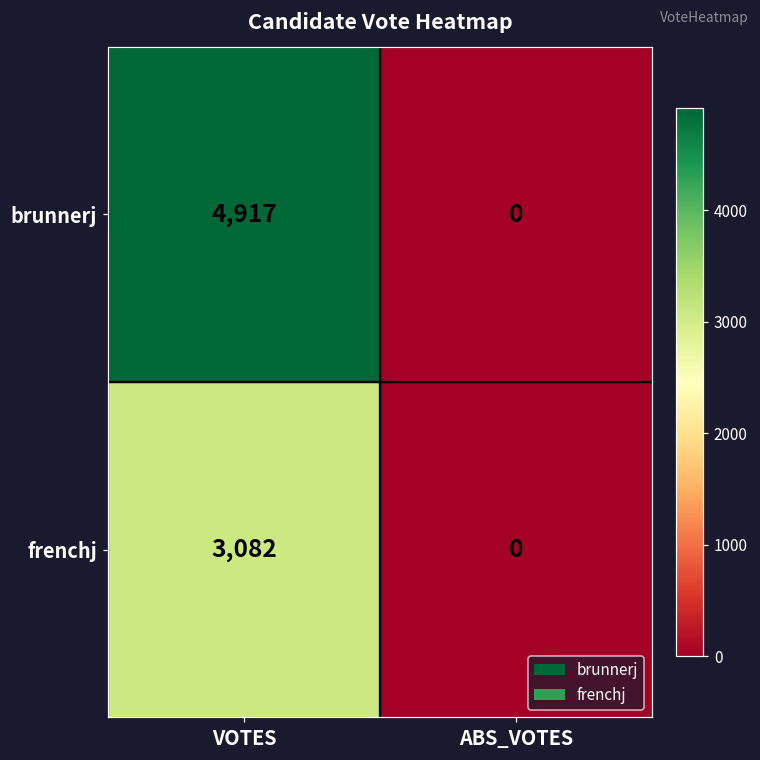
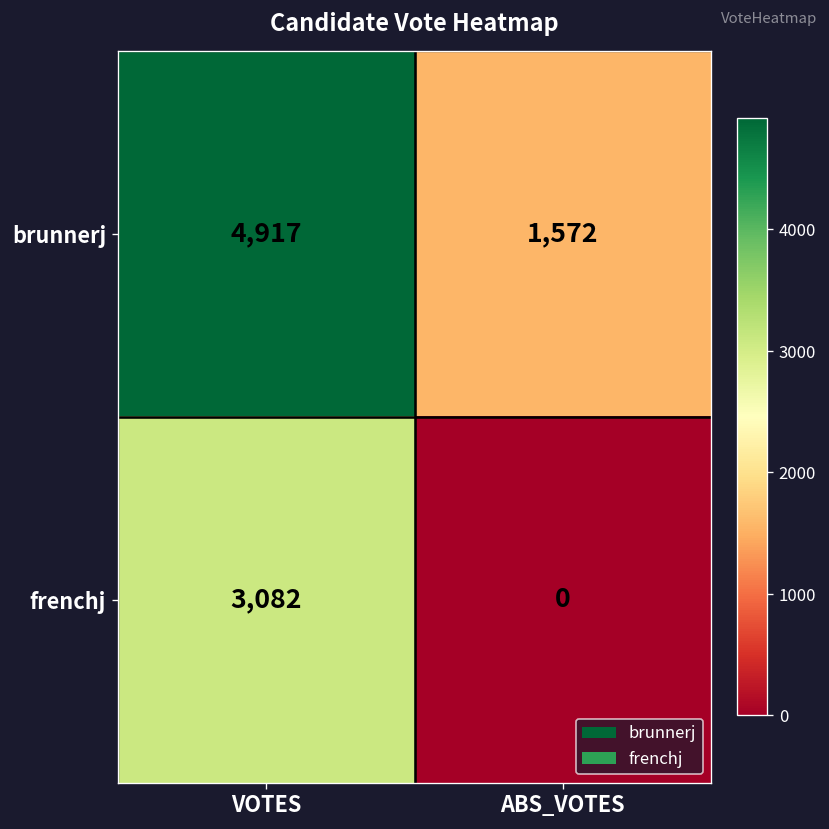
  {
    "brunnerj": {
      "VOTES": "4,917",
-     "ABS_VOTES": "0"
+     "ABS_VOTES": "1,572"
    },
    "frenchj": {
      "VOTES": "3,082",
      "ABS_VOTES": "0"
    }
  }
